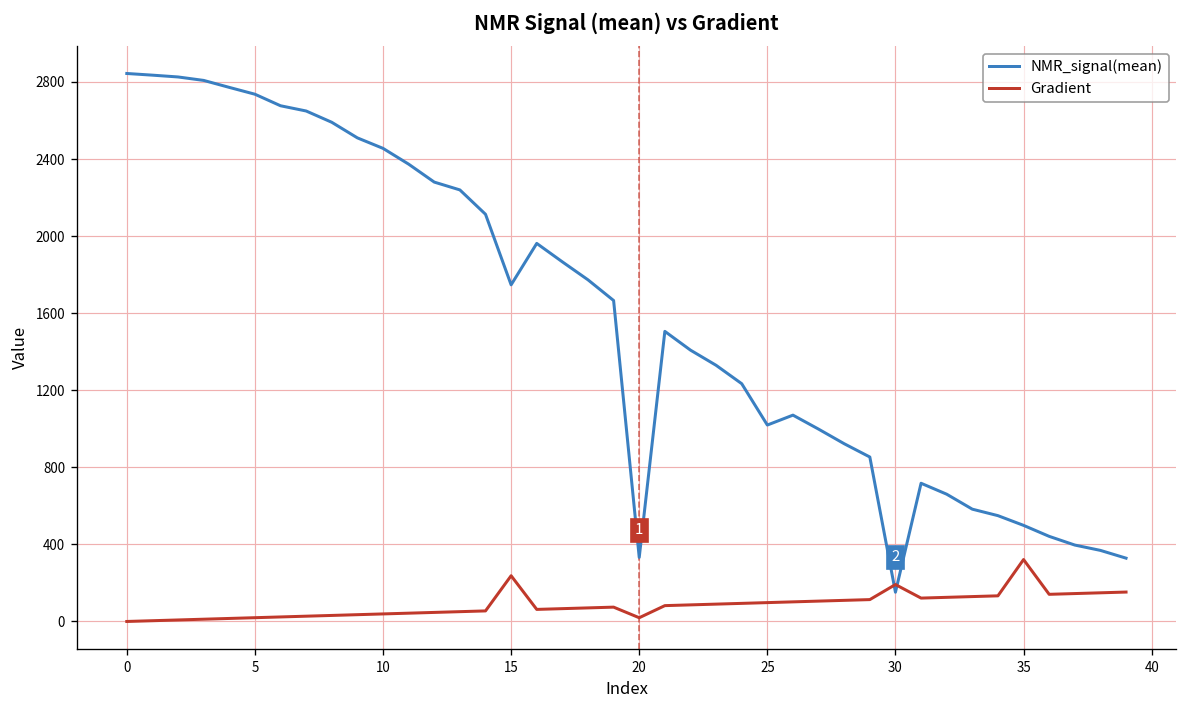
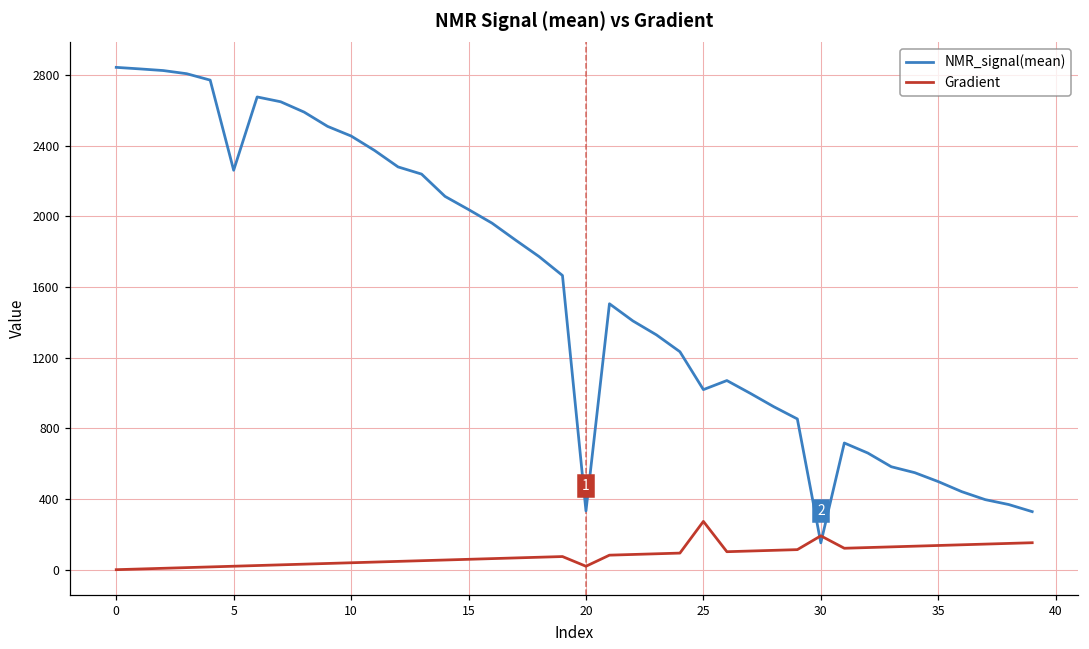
  {
    "NMR_signal(mean)": {
      "0": 2840,
-     "5": 2740,
+     "5": 2260,
      "10": 2460,
-     "15": 1750,
+     "15": 2040,
      "25": 1020,
      "30": 150,
      "35": 500
    },
    "Gradient": {
      "0": 0,
      "5": 20,
      "10": 40,
-     "15": 240,
+     "15": 60,
      "20": 20,
-     "25": 100,
-     "35": 320
+     "25": 270,
+     "35": 140
    }
  }
